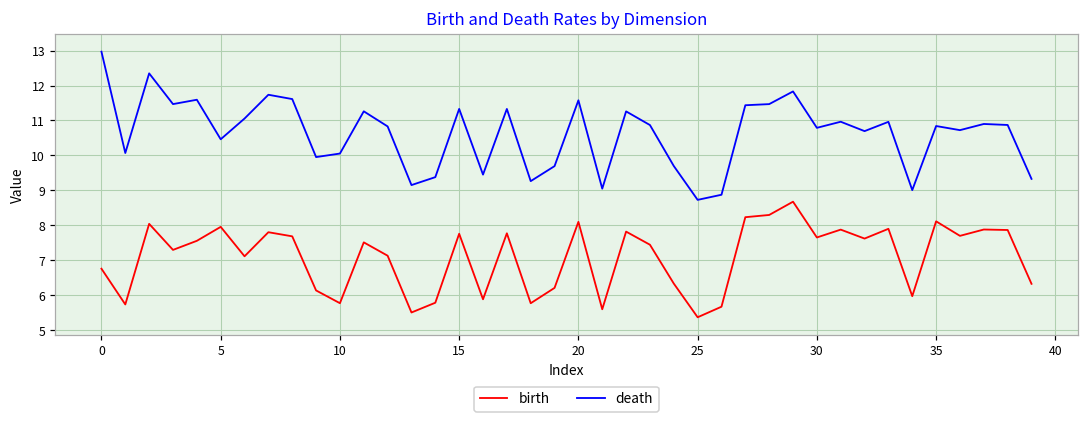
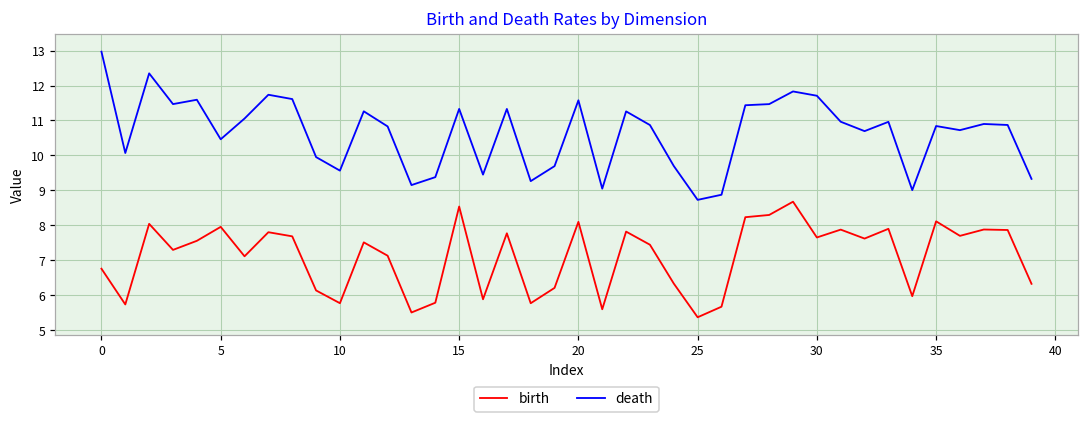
  {
    "birth": {
      "0": 6.8,
      "5": 8.0,
      "10": 5.8,
-     "15": 7.8,
+     "15": 8.5,
      "20": 8.1,
      "25": 5.4,
      "30": 7.7,
      "35": 8.1
    },
    "death": {
      "0": 13.0,
      "5": 10.5,
-     "10": 10.1,
+     "10": 9.6,
      "15": 11.3,
      "20": 11.6,
      "25": 8.7,
-     "30": 10.8,
+     "30": 11.7,
      "35": 10.8
    }
  }
